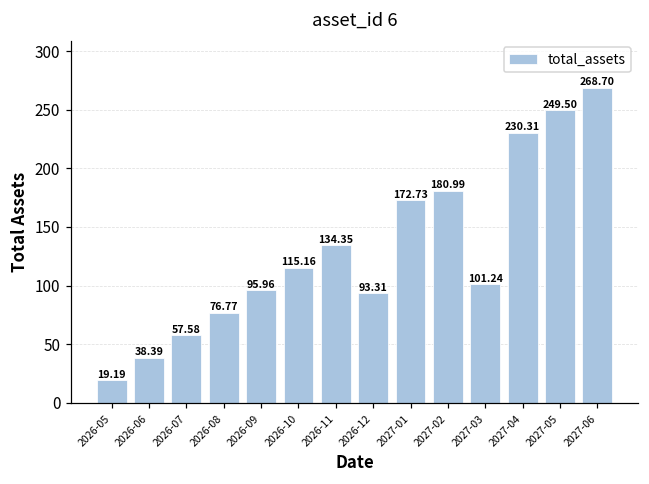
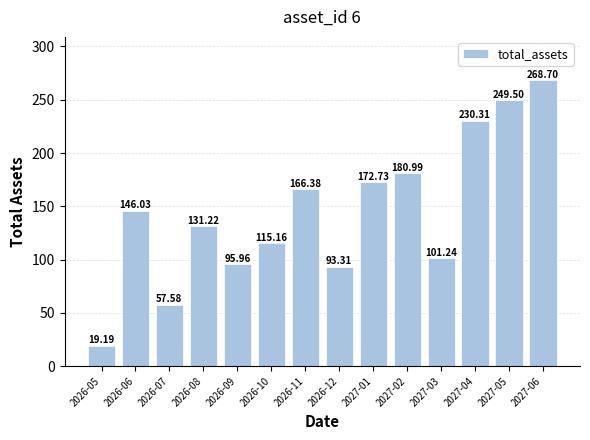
  {
    "2026-05": 19.19,
-   "2026-06": 38.39,
+   "2026-06": 146.03,
    "2026-07": 57.58,
-   "2026-08": 76.77,
+   "2026-08": 131.22,
    "2026-09": 95.96,
    "2026-10": 115.16,
-   "2026-11": 134.35,
+   "2026-11": 166.38,
    "2026-12": 93.31,
    "2027-01": 172.73,
    "2027-02": 180.99,
    "2027-03": 101.24,
    "2027-04": 230.31,
    "2027-05": 249.50,
    "2027-06": 268.70
  }
